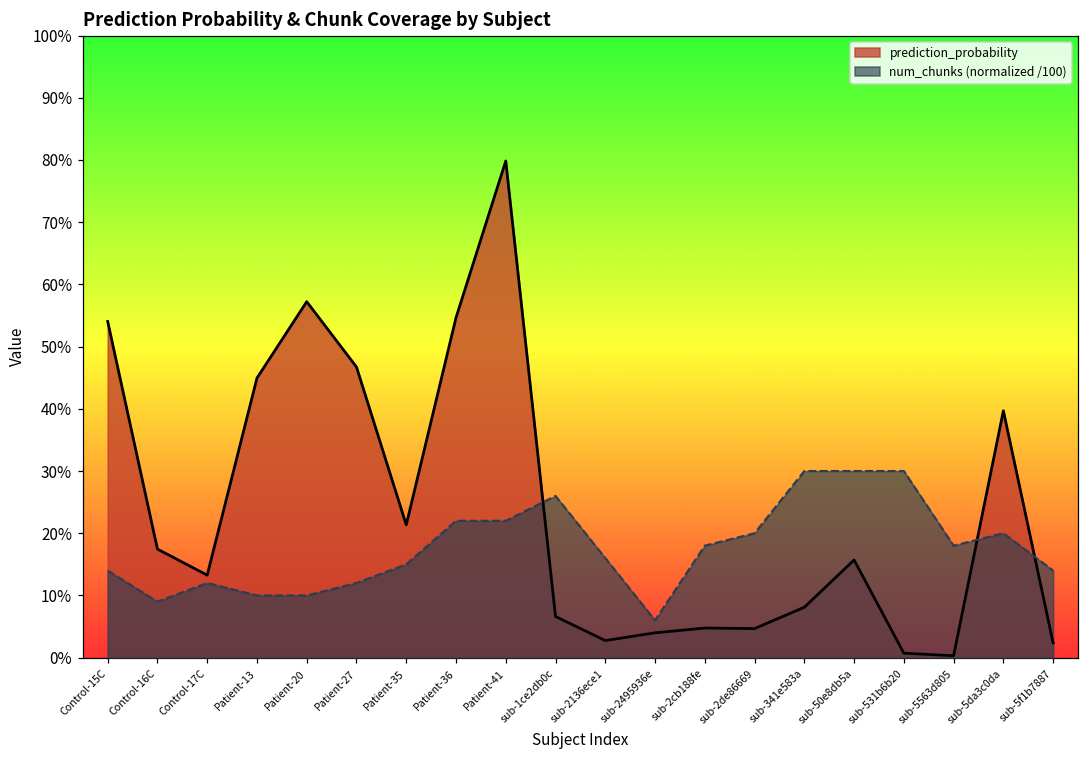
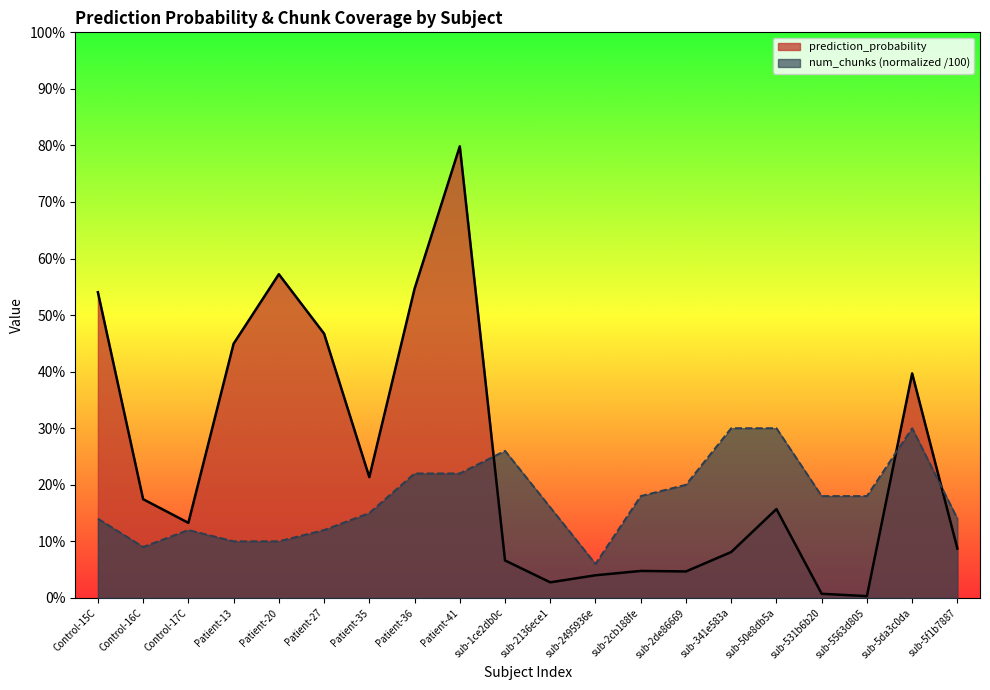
  {
    "prediction_probability": {
      "Control-15C": "54%",
      "Control-16C": "17%",
      "Control-17C": "13%",
      "Patient-13": "45%",
      "Patient-20": "57%",
      "Patient-27": "47%",
      "Patient-35": "21%",
      "Patient-36": "55%",
      "Patient-41": "80%",
      "sub-1ce2db0c": "7%",
      "sub-2136ece1": "3%",
      "sub-2495936e": "4%",
      "sub-2cb188fe": "5%",
      "sub-2de86669": "5%",
      "sub-341e583a": "8%",
      "sub-50e8db5a": "16%",
      "sub-531b6b20": "1%",
      "sub-5563d805": "0%",
      "sub-5da3c0da": "40%",
-     "sub-5f1b7887": "2%"
+     "sub-5f1b7887": "9%"
    },
    "num_chunks (normalized /100)": {
      "Control-15C": "14%",
      "Control-16C": "9%",
      "Control-17C": "12%",
      "Patient-13": "10%",
      "Patient-20": "10%",
      "Patient-27": "12%",
      "Patient-35": "15%",
      "Patient-36": "22%",
      "Patient-41": "22%",
      "sub-1ce2db0c": "26%",
      "sub-2136ece1": "16%",
      "sub-2495936e": "6%",
      "sub-2cb188fe": "18%",
      "sub-2de86669": "20%",
      "sub-341e583a": "30%",
      "sub-50e8db5a": "30%",
-     "sub-531b6b20": "30%",
+     "sub-531b6b20": "18%",
      "sub-5563d805": "18%",
-     "sub-5da3c0da": "20%",
+     "sub-5da3c0da": "30%",
      "sub-5f1b7887": "14%"
    }
  }
